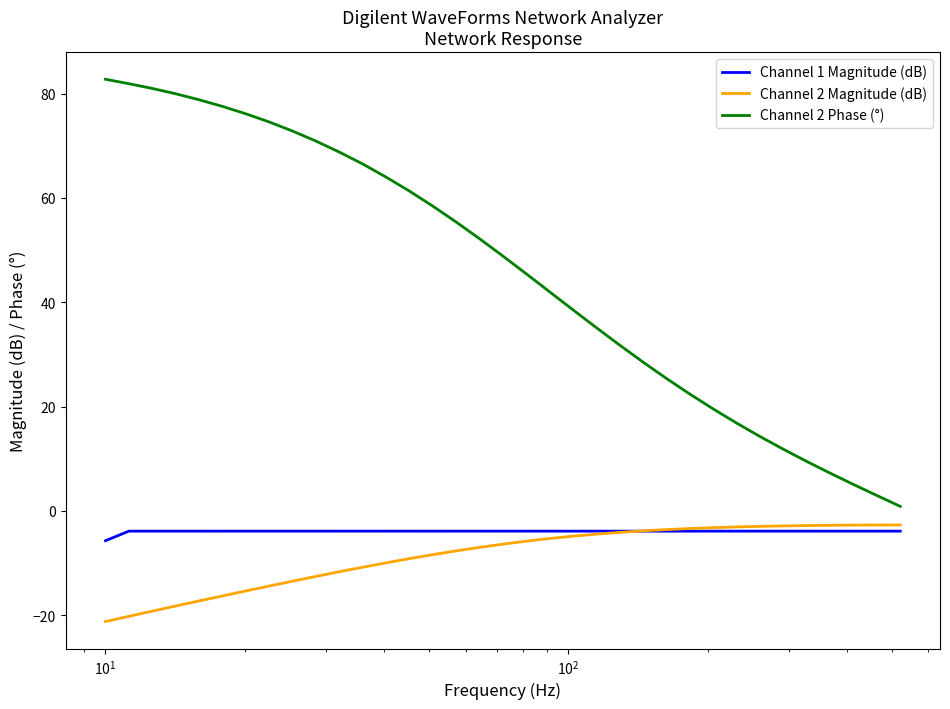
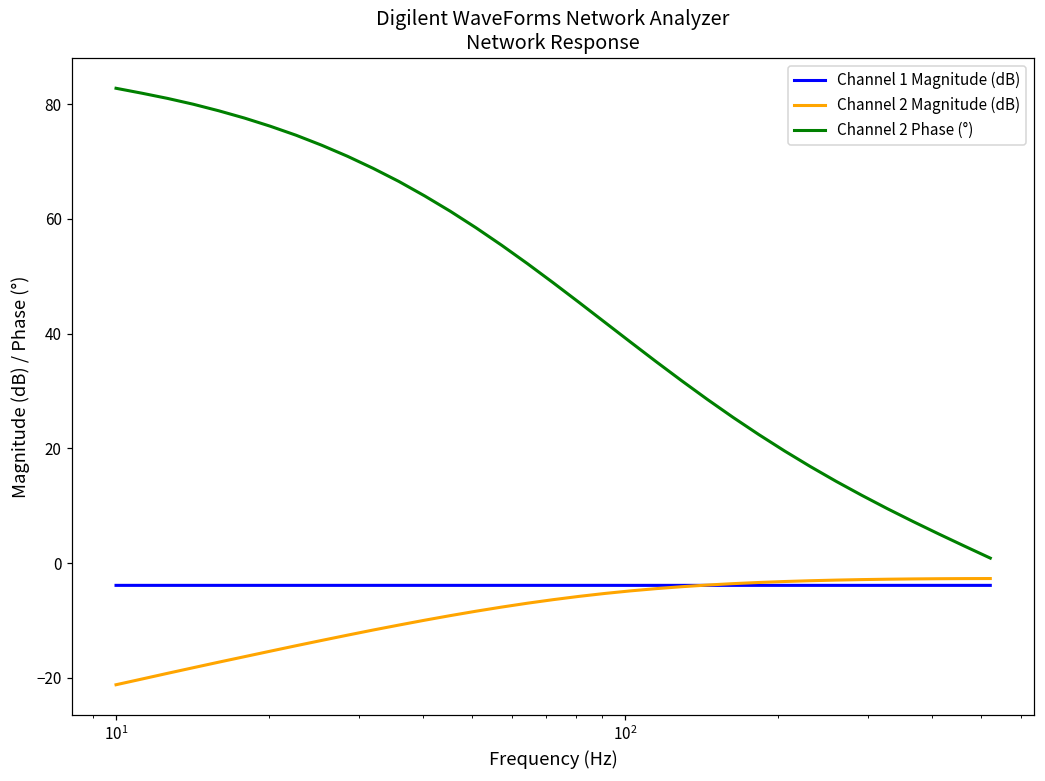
  {
    "Channel 1 Magnitude (dB)": {
-     "10^1": -6
+     "10^1": -4
    },
    "Channel 2 Magnitude (dB)": {
      "10^1": -21
    },
    "Channel 2 Phase (°)": {
      "10^1": 83
    }
  }
